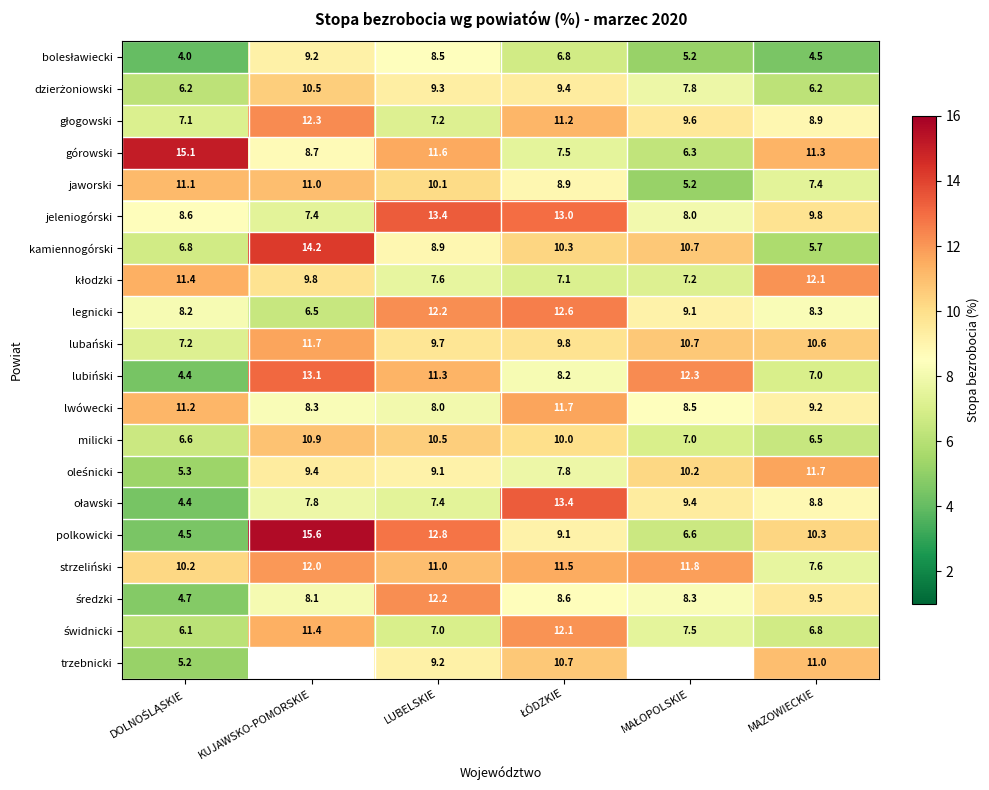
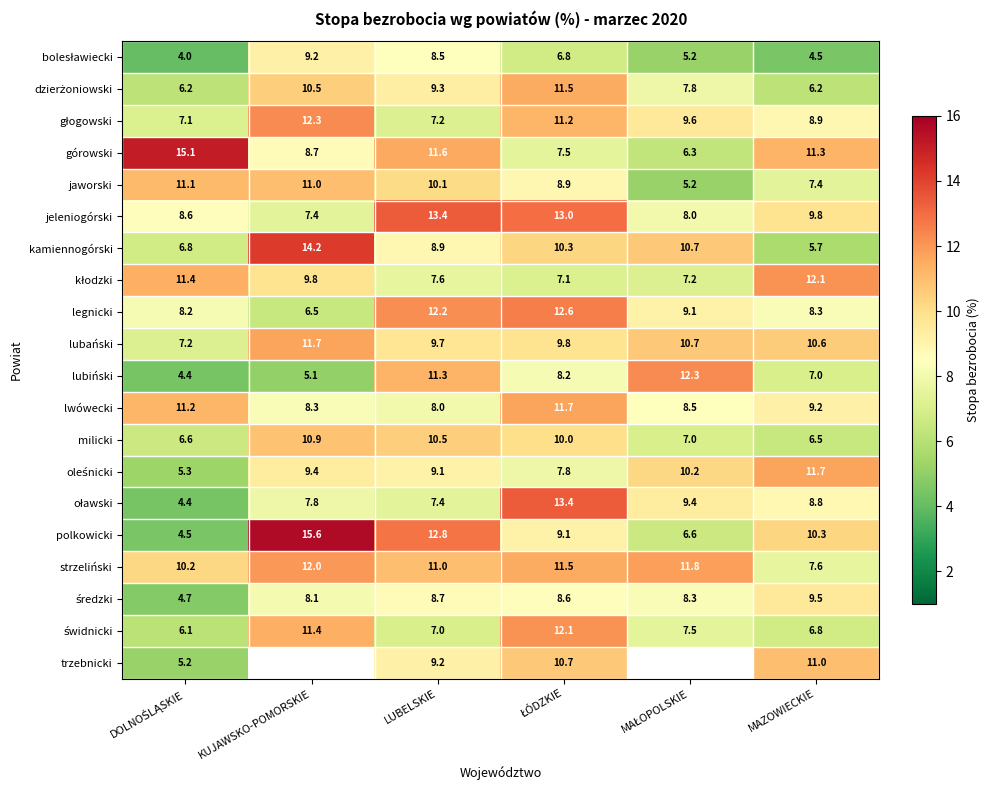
  {
    "bolesławiecki": {
      "DOLNOŚLĄSKIE": 4.0,
      "KUJAWSKO-POMORSKIE": 9.2,
      "LUBELSKIE": 8.5,
      "ŁÓDZKIE": 6.8,
      "MAŁOPOLSKIE": 5.2,
      "MAZOWIECKIE": 4.5
    },
    "dzierżoniowski": {
      "DOLNOŚLĄSKIE": 6.2,
      "KUJAWSKO-POMORSKIE": 10.5,
      "LUBELSKIE": 9.3,
-     "ŁÓDZKIE": 9.4,
+     "ŁÓDZKIE": 11.5,
      "MAŁOPOLSKIE": 7.8,
      "MAZOWIECKIE": 6.2
    },
    "głogowski": {
      "DOLNOŚLĄSKIE": 7.1,
      "KUJAWSKO-POMORSKIE": 12.3,
      "LUBELSKIE": 7.2,
      "ŁÓDZKIE": 11.2,
      "MAŁOPOLSKIE": 9.6,
      "MAZOWIECKIE": 8.9
    },
    "górowski": {
      "DOLNOŚLĄSKIE": 15.1,
      "KUJAWSKO-POMORSKIE": 8.7,
      "LUBELSKIE": 11.6,
      "ŁÓDZKIE": 7.5,
      "MAŁOPOLSKIE": 6.3,
      "MAZOWIECKIE": 11.3
    },
    "jaworski": {
      "DOLNOŚLĄSKIE": 11.1,
      "KUJAWSKO-POMORSKIE": 11.0,
      "LUBELSKIE": 10.1,
      "ŁÓDZKIE": 8.9,
      "MAŁOPOLSKIE": 5.2,
      "MAZOWIECKIE": 7.4
    },
    "jeleniogórski": {
      "DOLNOŚLĄSKIE": 8.6,
      "KUJAWSKO-POMORSKIE": 7.4,
      "LUBELSKIE": 13.4,
      "ŁÓDZKIE": 13.0,
      "MAŁOPOLSKIE": 8.0,
      "MAZOWIECKIE": 9.8
    },
    "kamiennogórski": {
      "DOLNOŚLĄSKIE": 6.8,
      "KUJAWSKO-POMORSKIE": 14.2,
      "LUBELSKIE": 8.9,
      "ŁÓDZKIE": 10.3,
      "MAŁOPOLSKIE": 10.7,
      "MAZOWIECKIE": 5.7
    },
    "kłodzki": {
      "DOLNOŚLĄSKIE": 11.4,
      "KUJAWSKO-POMORSKIE": 9.8,
      "LUBELSKIE": 7.6,
      "ŁÓDZKIE": 7.1,
      "MAŁOPOLSKIE": 7.2,
      "MAZOWIECKIE": 12.1
    },
    "legnicki": {
      "DOLNOŚLĄSKIE": 8.2,
      "KUJAWSKO-POMORSKIE": 6.5,
      "LUBELSKIE": 12.2,
      "ŁÓDZKIE": 12.6,
      "MAŁOPOLSKIE": 9.1,
      "MAZOWIECKIE": 8.3
    },
    "lubański": {
      "DOLNOŚLĄSKIE": 7.2,
      "KUJAWSKO-POMORSKIE": 11.7,
      "LUBELSKIE": 9.7,
      "ŁÓDZKIE": 9.8,
      "MAŁOPOLSKIE": 10.7,
      "MAZOWIECKIE": 10.6
    },
    "lubiński": {
      "DOLNOŚLĄSKIE": 4.4,
-     "KUJAWSKO-POMORSKIE": 13.1,
+     "KUJAWSKO-POMORSKIE": 5.1,
      "LUBELSKIE": 11.3,
      "ŁÓDZKIE": 8.2,
      "MAŁOPOLSKIE": 12.3,
      "MAZOWIECKIE": 7.0
    },
    "lwówecki": {
      "DOLNOŚLĄSKIE": 11.2,
      "KUJAWSKO-POMORSKIE": 8.3,
      "LUBELSKIE": 8.0,
      "ŁÓDZKIE": 11.7,
      "MAŁOPOLSKIE": 8.5,
      "MAZOWIECKIE": 9.2
    },
    "milicki": {
      "DOLNOŚLĄSKIE": 6.6,
      "KUJAWSKO-POMORSKIE": 10.9,
      "LUBELSKIE": 10.5,
      "ŁÓDZKIE": 10.0,
      "MAŁOPOLSKIE": 7.0,
      "MAZOWIECKIE": 6.5
    },
    "oleśnicki": {
      "DOLNOŚLĄSKIE": 5.3,
      "KUJAWSKO-POMORSKIE": 9.4,
      "LUBELSKIE": 9.1,
      "ŁÓDZKIE": 7.8,
      "MAŁOPOLSKIE": 10.2,
      "MAZOWIECKIE": 11.7
    },
    "oławski": {
      "DOLNOŚLĄSKIE": 4.4,
      "KUJAWSKO-POMORSKIE": 7.8,
      "LUBELSKIE": 7.4,
      "ŁÓDZKIE": 13.4,
      "MAŁOPOLSKIE": 9.4,
      "MAZOWIECKIE": 8.8
    },
    "polkowicki": {
      "DOLNOŚLĄSKIE": 4.5,
      "KUJAWSKO-POMORSKIE": 15.6,
      "LUBELSKIE": 12.8,
      "ŁÓDZKIE": 9.1,
      "MAŁOPOLSKIE": 6.6,
      "MAZOWIECKIE": 10.3
    },
    "strzeliński": {
      "DOLNOŚLĄSKIE": 10.2,
      "KUJAWSKO-POMORSKIE": 12.0,
      "LUBELSKIE": 11.0,
      "ŁÓDZKIE": 11.5,
      "MAŁOPOLSKIE": 11.8,
      "MAZOWIECKIE": 7.6
    },
    "średzki": {
      "DOLNOŚLĄSKIE": 4.7,
      "KUJAWSKO-POMORSKIE": 8.1,
-     "LUBELSKIE": 12.2,
+     "LUBELSKIE": 8.7,
      "ŁÓDZKIE": 8.6,
      "MAŁOPOLSKIE": 8.3,
      "MAZOWIECKIE": 9.5
    },
    "świdnicki": {
      "DOLNOŚLĄSKIE": 6.1,
      "KUJAWSKO-POMORSKIE": 11.4,
      "LUBELSKIE": 7.0,
      "ŁÓDZKIE": 12.1,
      "MAŁOPOLSKIE": 7.5,
      "MAZOWIECKIE": 6.8
    },
    "trzebnicki": {
      "DOLNOŚLĄSKIE": 5.2,
      "LUBELSKIE": 9.2,
      "ŁÓDZKIE": 10.7,
      "MAZOWIECKIE": 11.0
    }
  }
